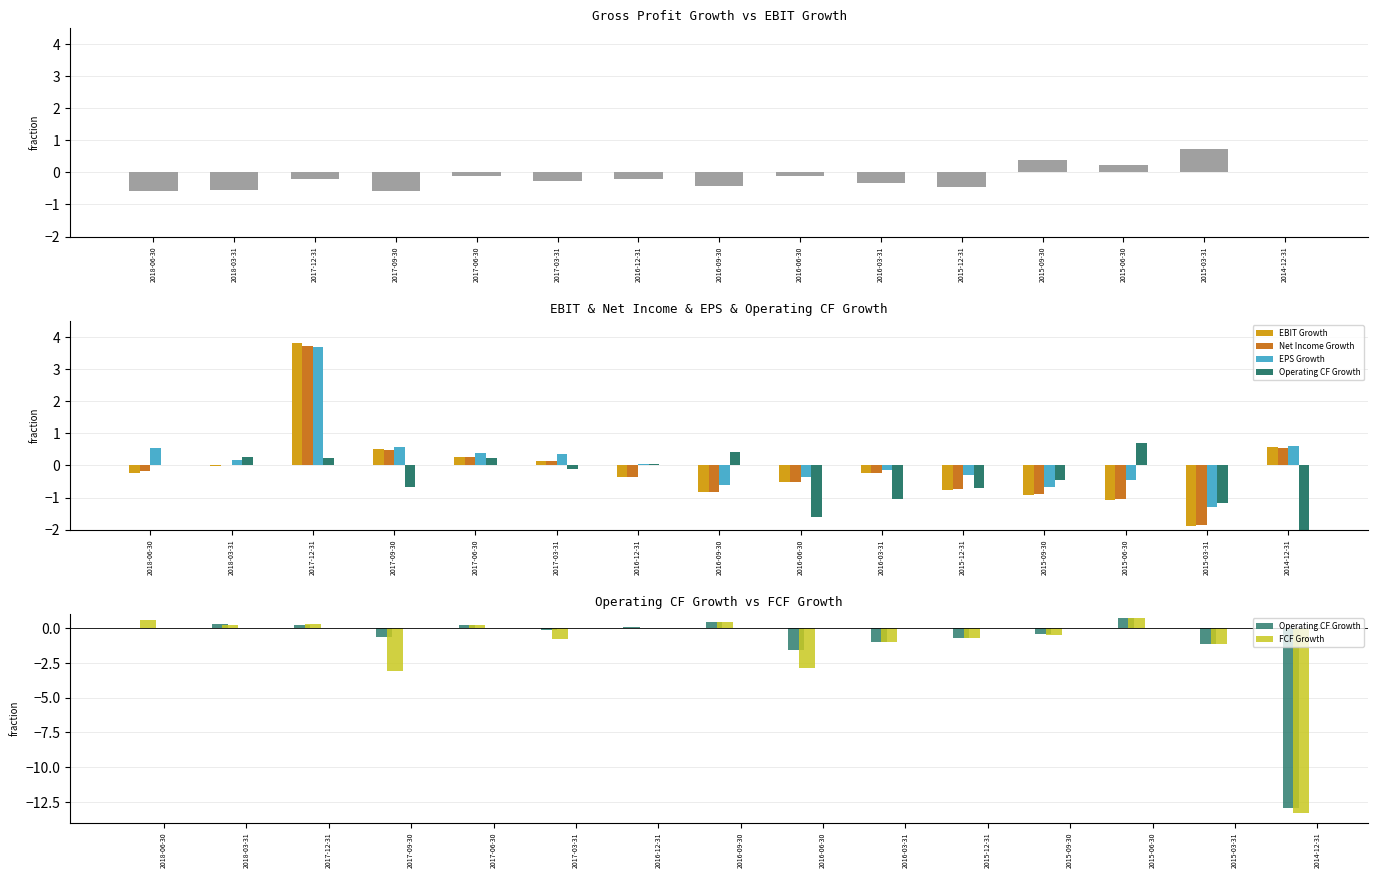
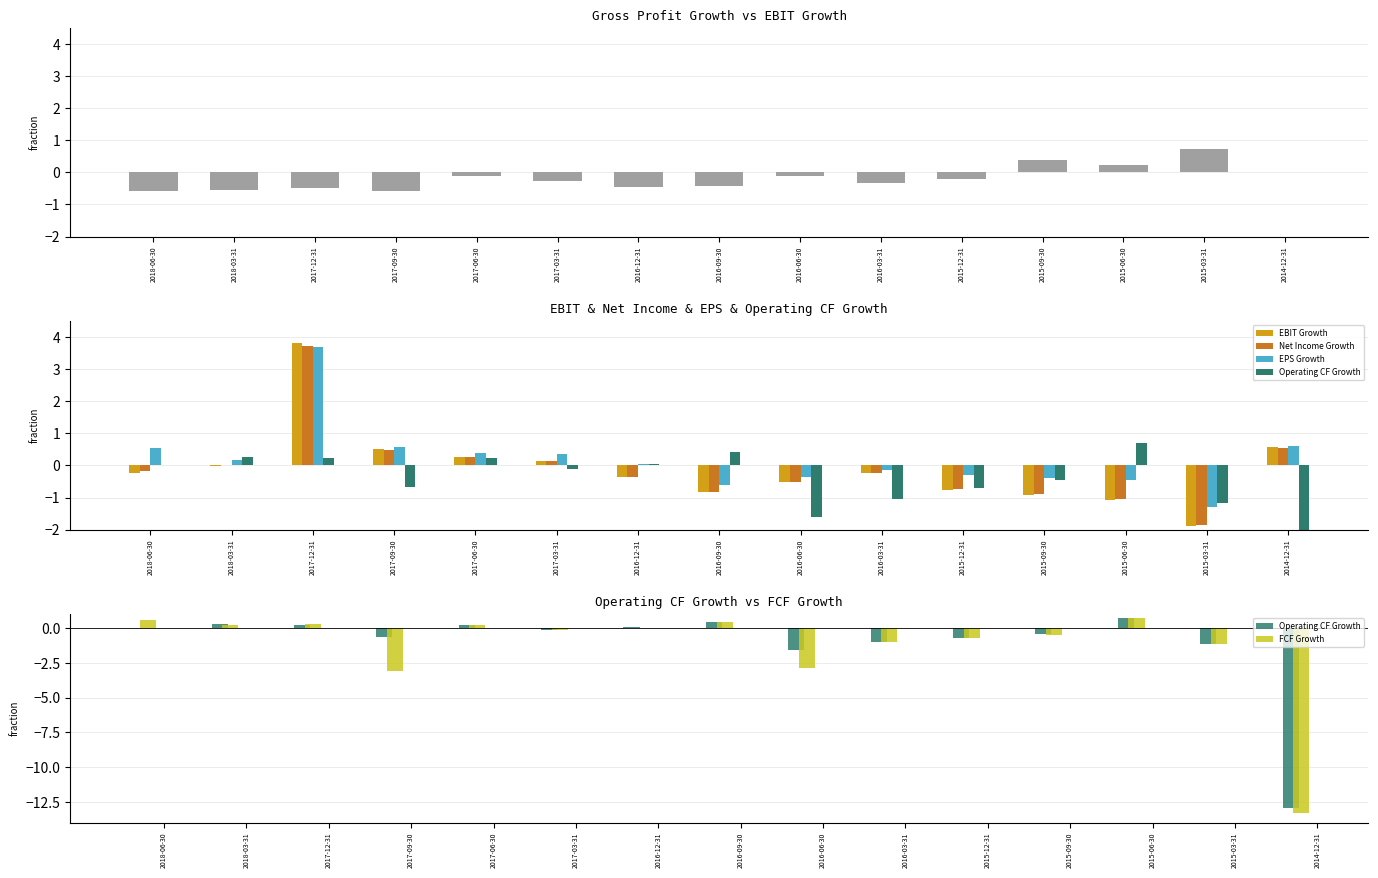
  {
    "Gross Profit Growth vs EBIT Growth": {
      "2018-06-30": -0.6,
      "2018-03-31": -0.5,
-     "2017-12-31": -0.2,
+     "2017-12-31": -0.5,
      "2017-09-30": -0.6,
      "2017-06-30": -0.1,
      "2017-03-31": -0.3,
-     "2016-12-31": -0.2,
+     "2016-12-31": -0.5,
      "2016-09-30": -0.4,
      "2016-06-30": -0.1,
      "2016-03-31": -0.3,
-     "2015-12-31": -0.5,
+     "2015-12-31": -0.2,
      "2015-09-30": 0.4,
      "2015-06-30": 0.2,
      "2015-03-31": 0.7,
      "2014-12-31": 0.0
    },
    "EBIT & Net Income & EPS & Operating CF Growth": {
      "EPS Growth": {
        "2018-06-30": 0.5,
        "2018-03-31": 0.2,
        "2017-12-31": 3.7,
        "2017-09-30": 0.6,
        "2017-06-30": 0.4,
        "2017-03-31": 0.3,
        "2016-09-30": -0.6,
        "2016-06-30": -0.4,
        "2016-03-31": -0.1,
        "2015-12-31": -0.3,
-       "2015-09-30": -0.7,
+       "2015-09-30": -0.4,
        "2015-06-30": -0.5,
        "2015-03-31": -1.3,
        "2014-12-31": 0.6
      },
      "Operating CF Growth": {
        "2018-03-31": 0.3,
        "2017-12-31": 0.2,
        "2017-09-30": -0.7,
        "2017-06-30": 0.2,
        "2017-03-31": -0.1,
        "2016-09-30": 0.4,
        "2016-06-30": -1.6,
        "2016-03-31": -1.0,
        "2015-12-31": -0.7,
        "2015-09-30": -0.5,
        "2015-06-30": 0.7,
        "2015-03-31": -1.2,
        "2014-12-31": -2.0
      }
    },
    "Operating CF Growth vs FCF Growth": {
      "Operating CF Growth": {
        "2018-03-31": 0.3,
        "2017-12-31": 0.2,
        "2017-09-30": -0.7,
        "2017-06-30": 0.2,
        "2016-09-30": 0.4,
        "2016-06-30": -1.6,
        "2016-03-31": -1.0,
        "2015-12-31": -0.7,
        "2015-09-30": -0.5,
        "2015-06-30": 0.7,
        "2015-03-31": -1.2,
        "2014-12-31": -12.9
      },
      "FCF Growth": {
        "2018-06-30": 0.6,
        "2018-03-31": 0.2,
        "2017-12-31": 0.3,
        "2017-09-30": -3.1,
        "2017-06-30": 0.2,
-       "2017-03-31": -0.8,
+       "2017-03-31": -0.1,
        "2016-09-30": 0.4,
        "2016-06-30": -2.9,
        "2016-03-31": -1.0,
        "2015-12-31": -0.7,
        "2015-09-30": -0.5,
        "2015-06-30": 0.7,
        "2015-03-31": -1.2,
        "2014-12-31": -13.3
      }
    }
  }
